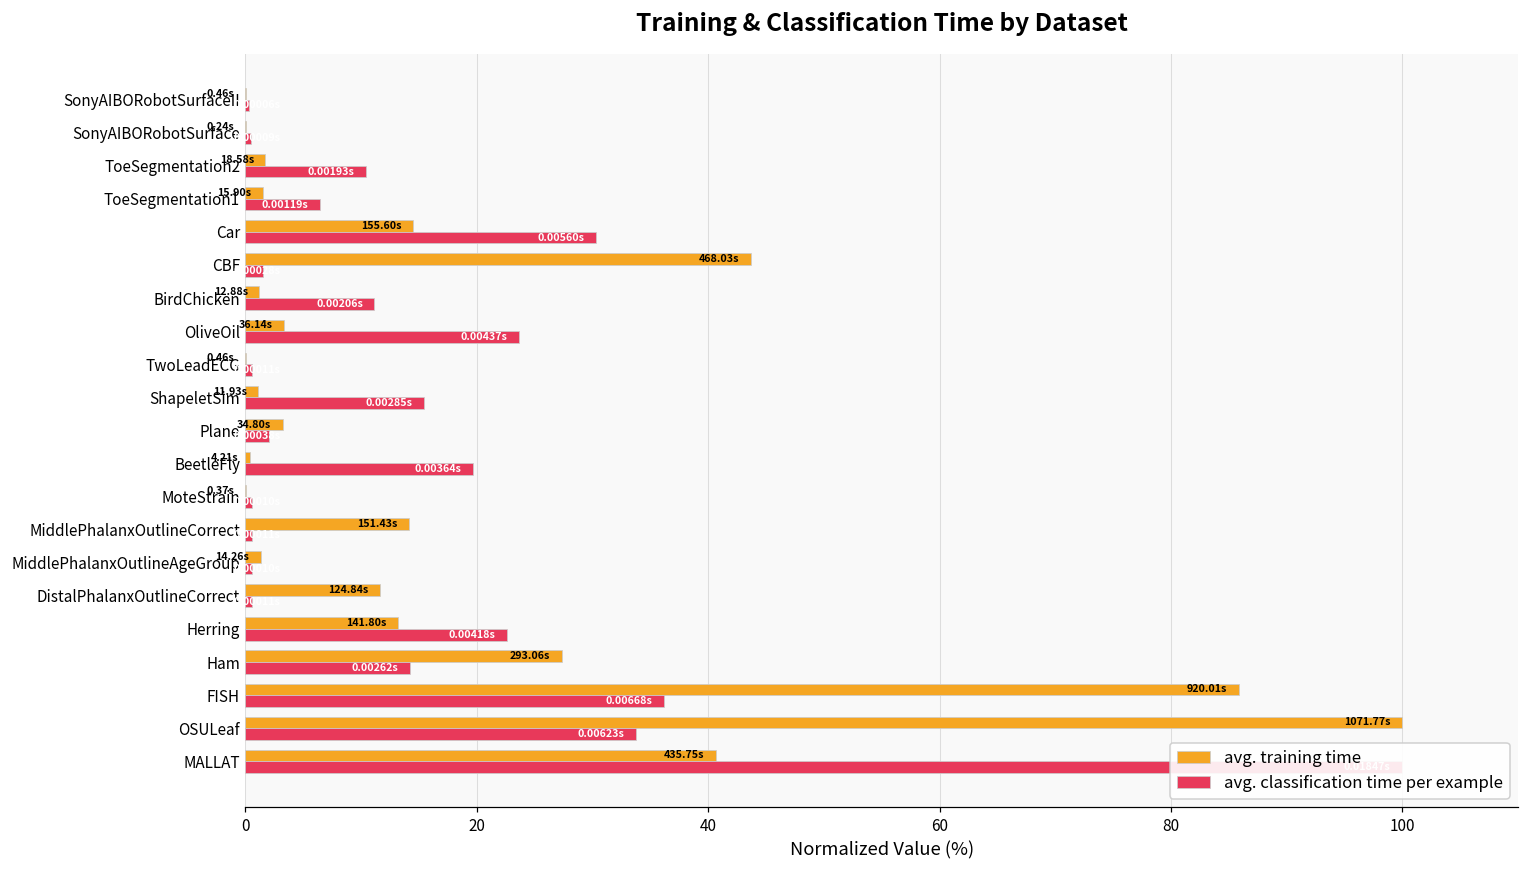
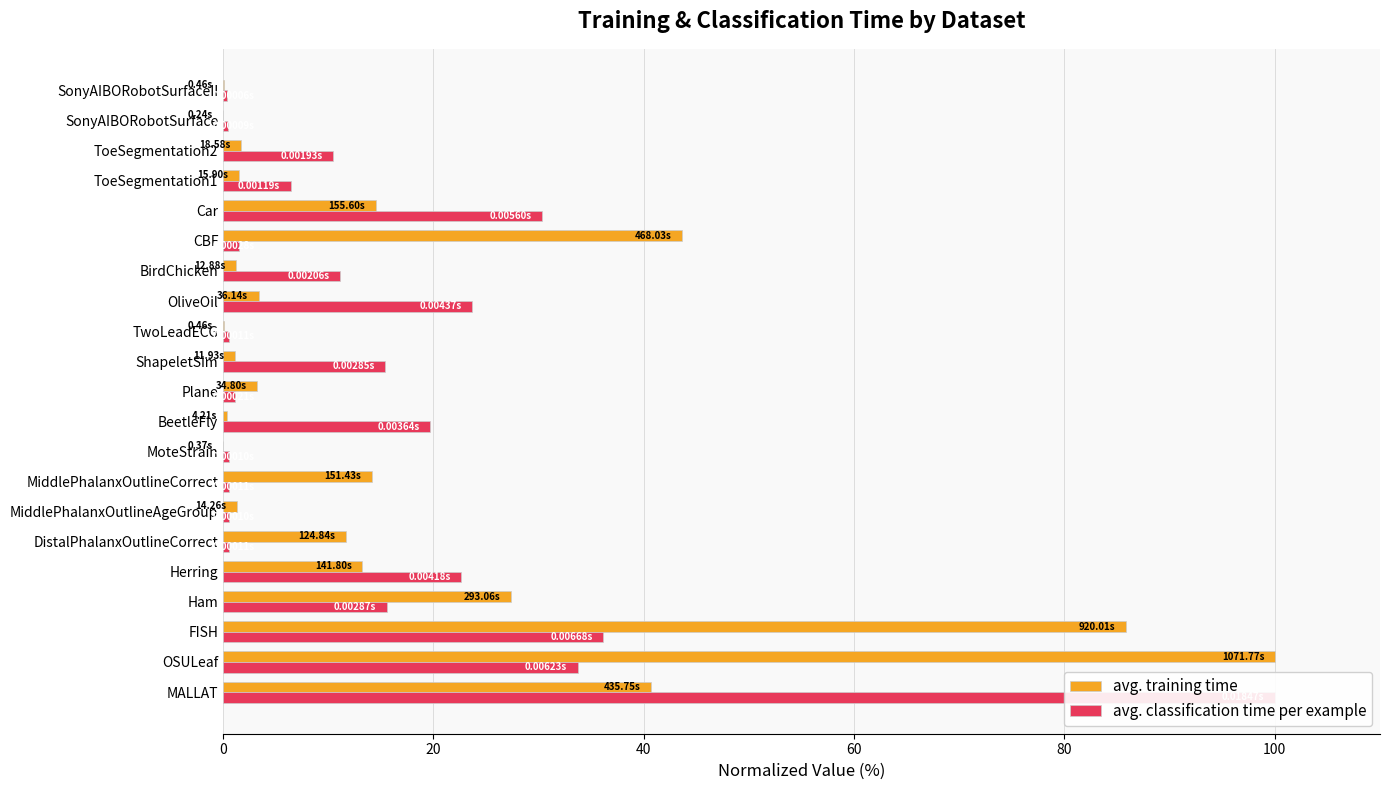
  {
    "avg. training time": {
      "MiddlePhalanxOutlineAgeGroup": "1.3"
    },
    "avg. classification time per example": {
-     "Plane": "2.1",
-     "Ham": "0.00262s"
+     "Plane": "1.1",
+     "Ham": "0.00287s"
    }
  }
